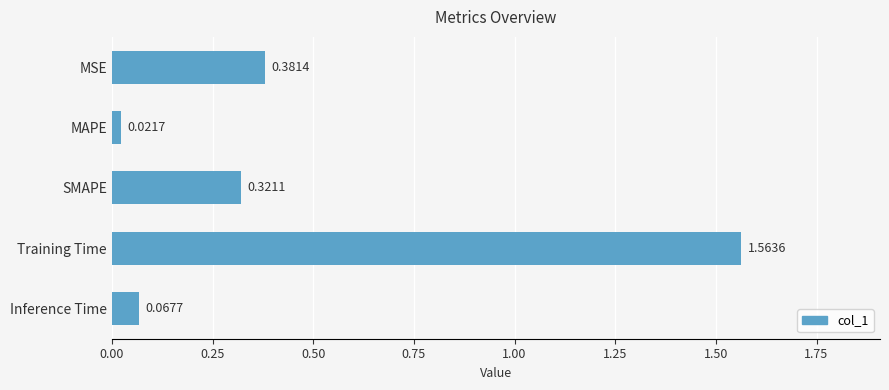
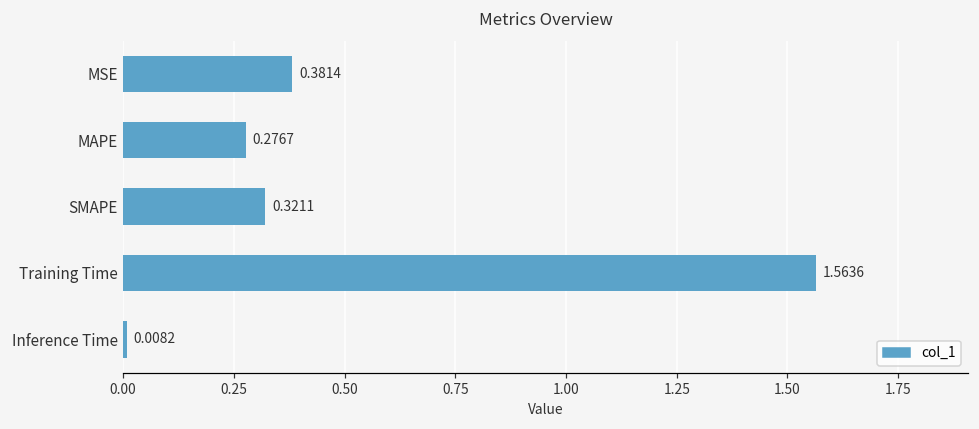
  {
    "MSE": 0.3814,
-   "MAPE": 0.0217,
+   "MAPE": 0.2767,
    "SMAPE": 0.3211,
    "Training Time": 1.5636,
-   "Inference Time": 0.0677
+   "Inference Time": 0.0082
  }
